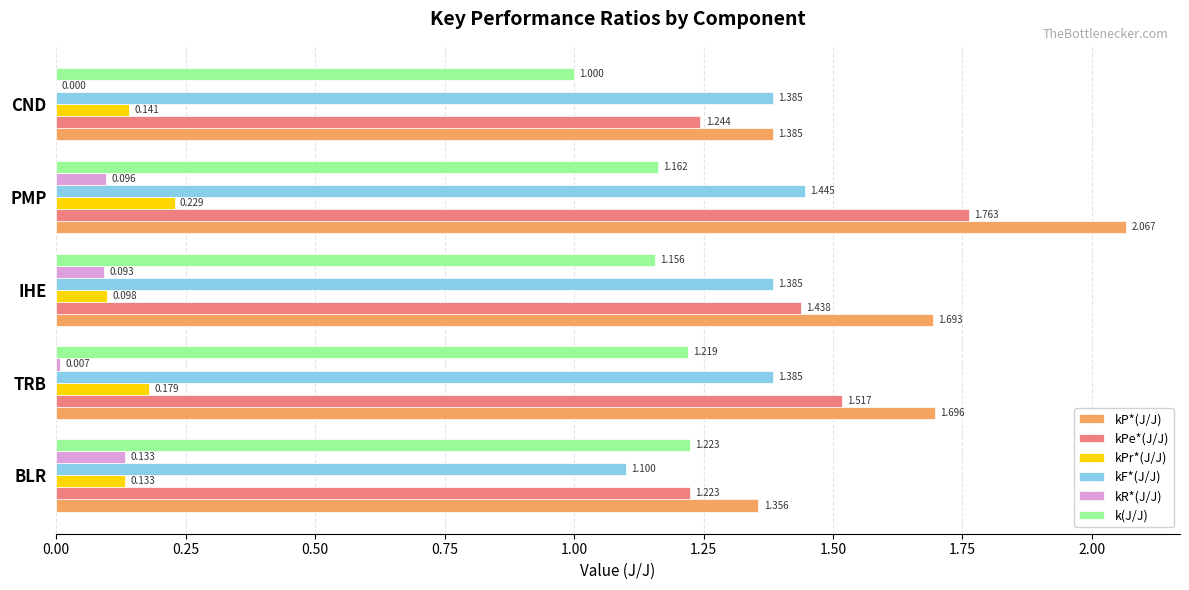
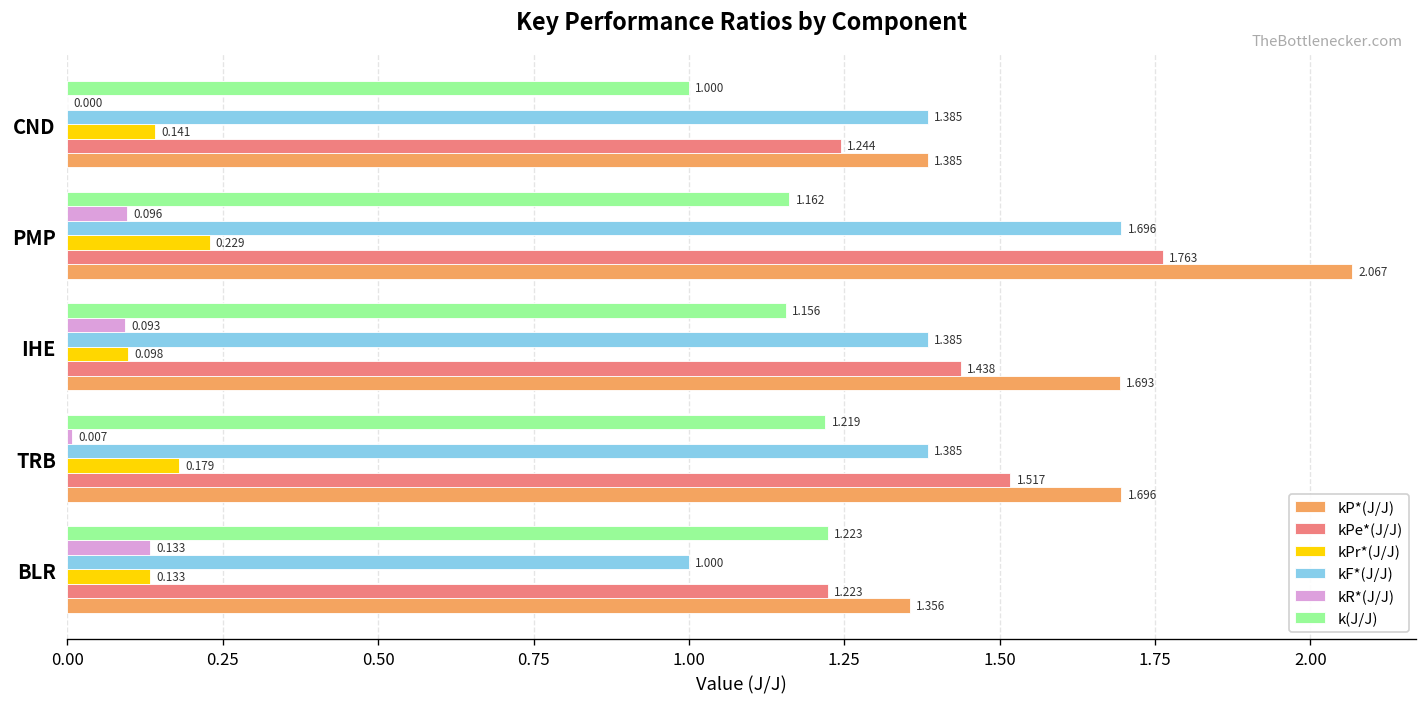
  {
    "kPr*(J/J)": {
      "CND": 0.141,
      "PMP": 0.229,
      "IHE": 0.098,
      "TRB": 0.179,
      "BLR": 0.133
    },
    "kF*(J/J)": {
      "CND": 1.385,
-     "PMP": 1.445,
+     "PMP": 1.696,
      "IHE": 1.385,
      "TRB": 1.385,
-     "BLR": 1.100
+     "BLR": 1.000
    },
    "kR*(J/J)": {
      "CND": 0.000,
      "PMP": 0.096,
      "IHE": 0.093,
      "TRB": 0.007,
      "BLR": 0.133
    },
    "k(J/J)": {
      "CND": 1.000,
      "PMP": 1.162,
      "IHE": 1.156,
      "TRB": 1.219,
      "BLR": 1.223
    }
  }
